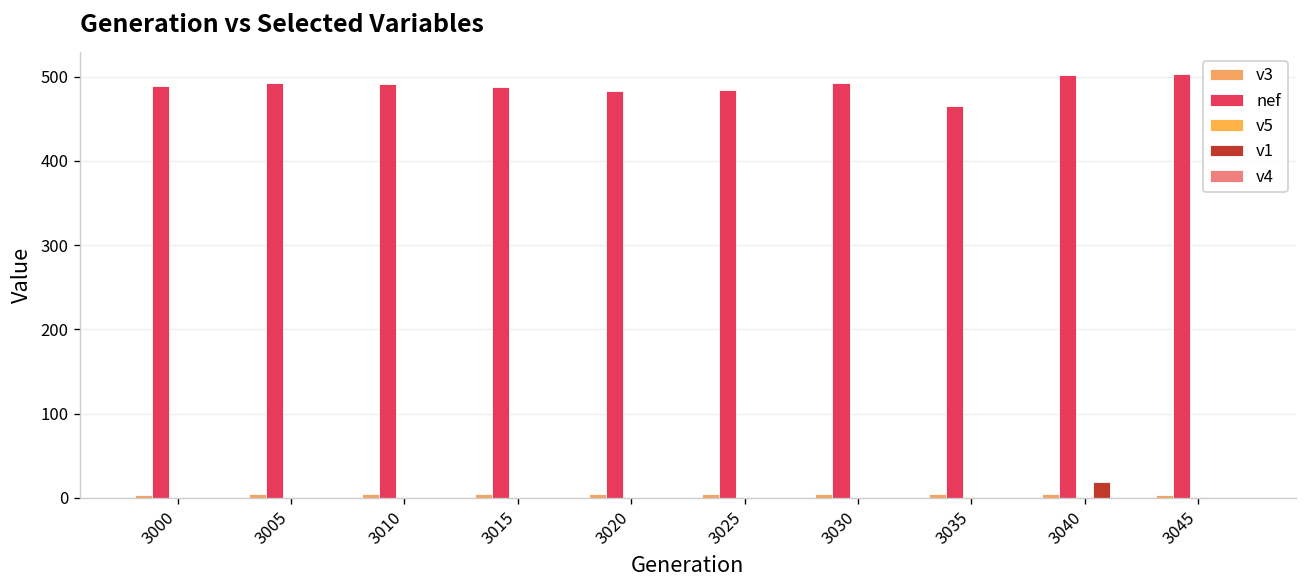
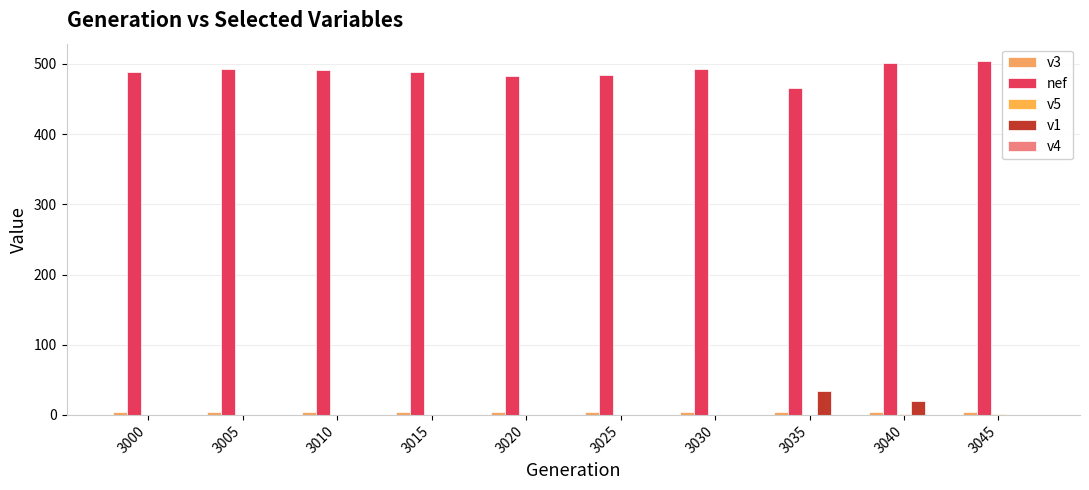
  {
    "nef": {
      "3000": 490,
      "3005": 490,
      "3010": 490,
      "3015": 490,
      "3020": 480,
      "3025": 480,
      "3030": 490,
      "3035": 470,
      "3040": 500,
      "3045": 500
    },
    "v1": {
      "3000": 0,
      "3005": 0,
      "3010": 0,
      "3015": 0,
      "3020": 0,
      "3025": 0,
      "3030": 0,
-     "3035": 0,
+     "3035": 30,
      "3040": 20
    }
  }
